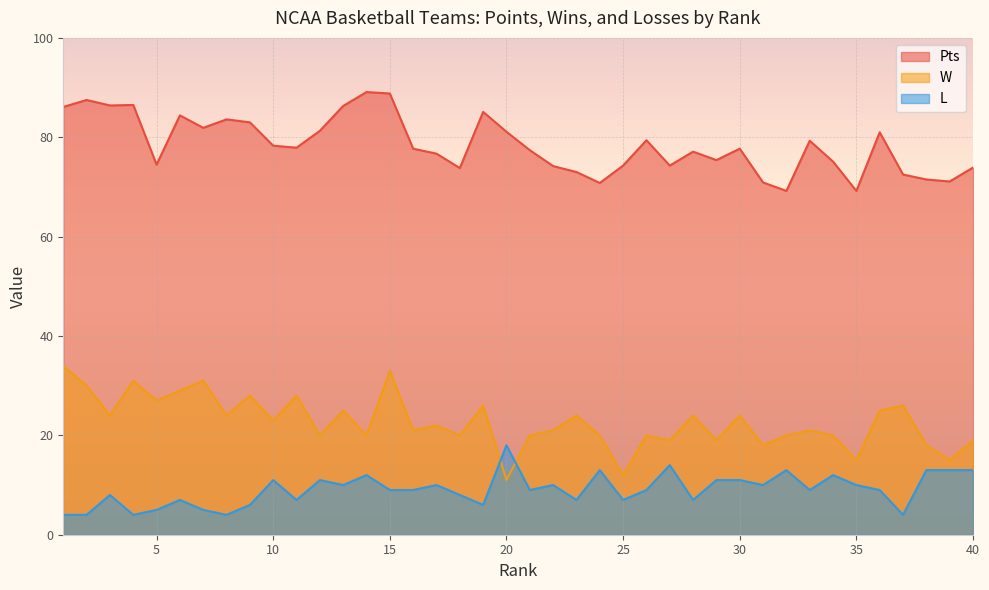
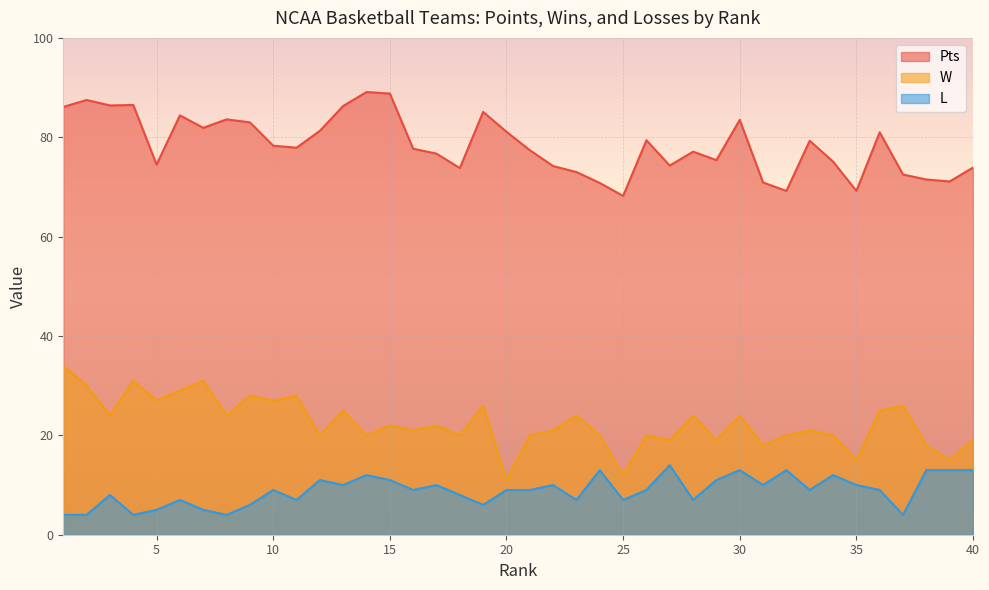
  {
    "Pts": {
      "5": 75,
      "10": 78,
      "15": 89,
      "20": 81,
-     "25": 74,
-     "30": 78,
+     "25": 68,
+     "30": 84,
      "35": 69,
      "40": 74
    },
    "W": {
      "5": 27,
-     "10": 23,
-     "15": 33,
+     "10": 27,
+     "15": 22,
      "20": 11,
      "25": 12,
      "30": 24,
      "35": 15,
      "40": 19
    },
    "L": {
      "5": 5,
-     "10": 11,
-     "15": 9,
-     "20": 18,
+     "10": 9,
+     "15": 11,
+     "20": 9,
      "25": 7,
-     "30": 11,
+     "30": 13,
      "35": 10,
      "40": 13
    }
  }
